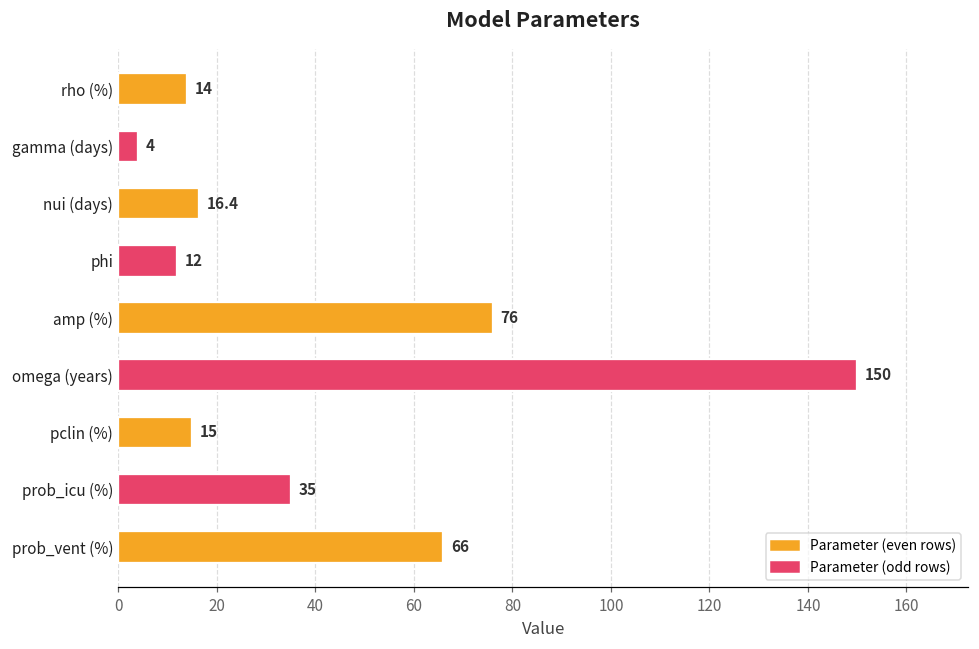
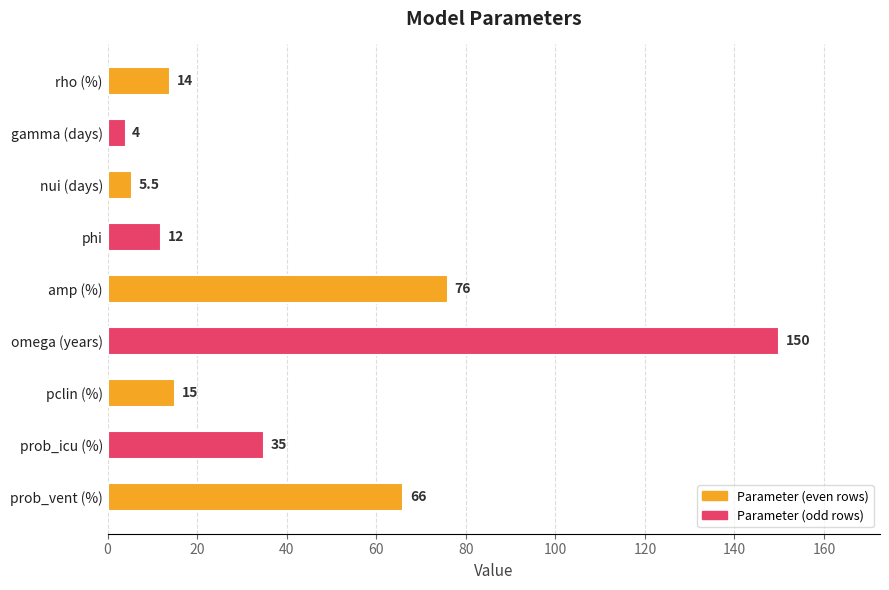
  {
    "rho (%)": 14,
    "gamma (days)": 4,
-   "nui (days)": 16.4,
+   "nui (days)": 5.5,
    "phi": 12,
    "amp (%)": 76,
    "omega (years)": 150,
    "pclin (%)": 15,
    "prob_icu (%)": 35,
    "prob_vent (%)": 66
  }
